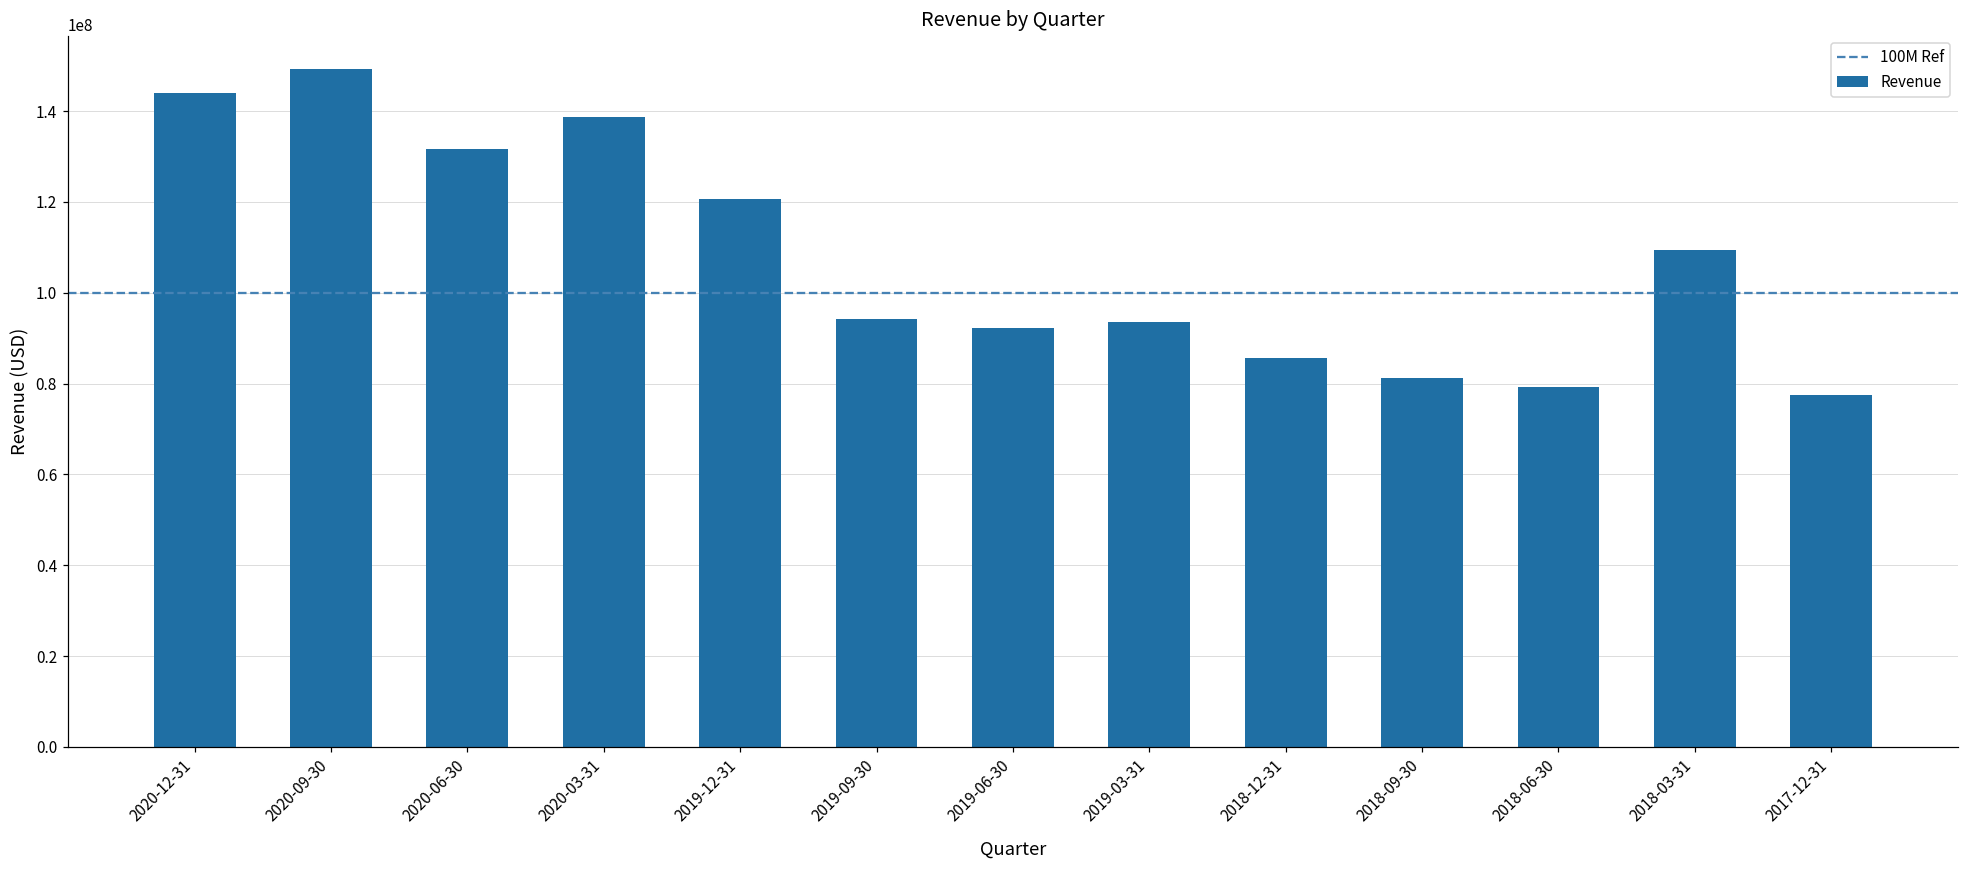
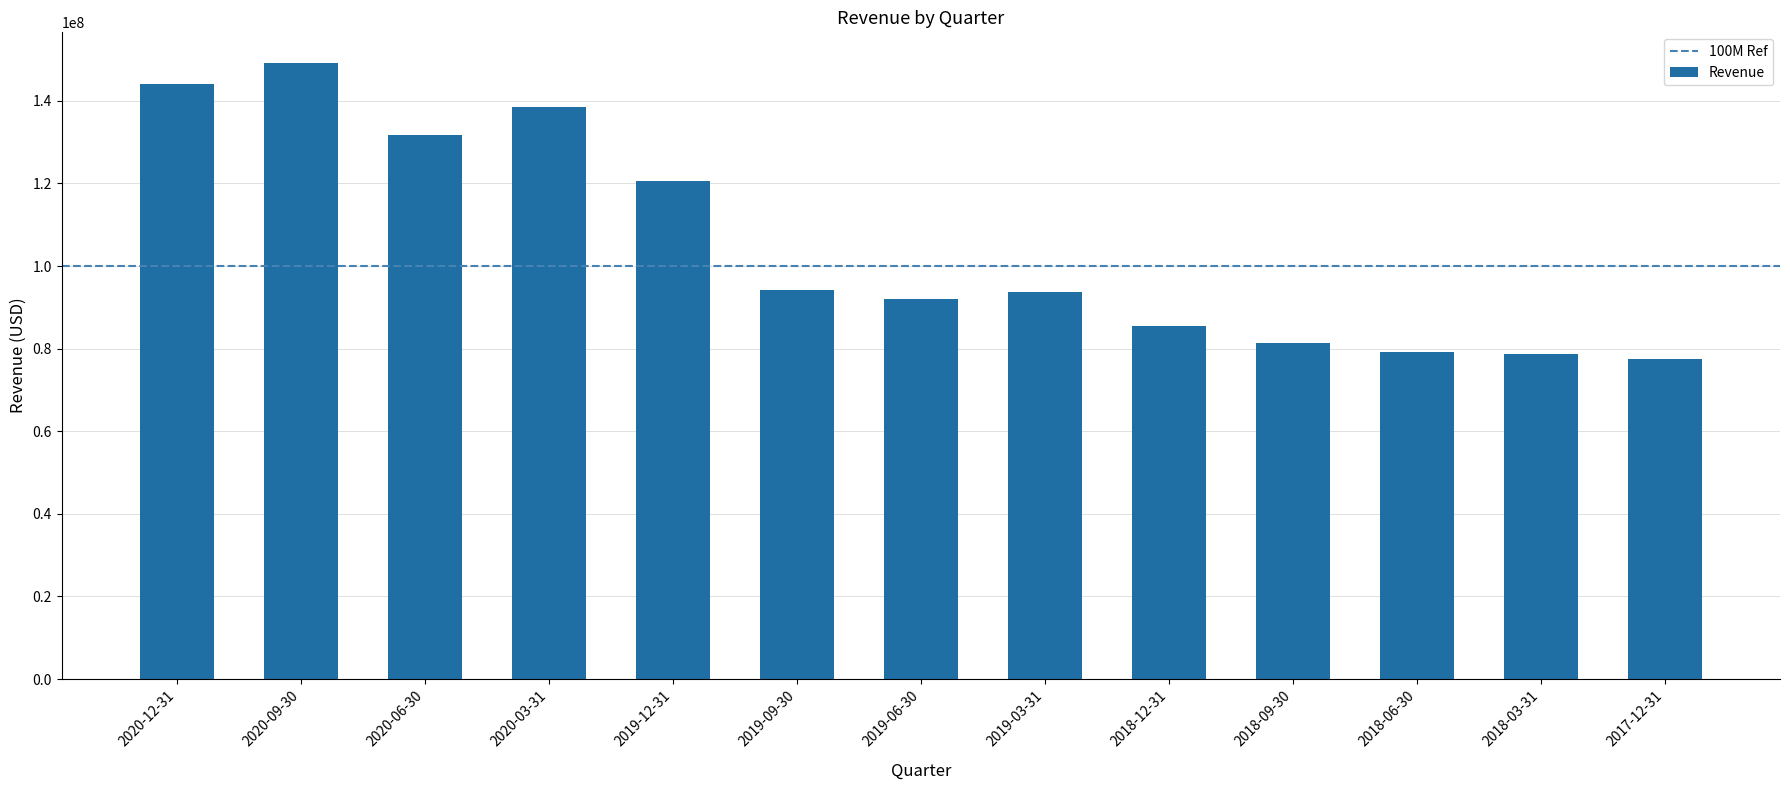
  {
    "2020-12-31": 144000000,
    "2020-09-30": 149000000,
    "2020-06-30": 132000000,
    "2020-03-31": 139000000,
    "2019-12-31": 121000000,
    "2019-09-30": 94000000,
    "2019-06-30": 92000000,
    "2019-03-31": 94000000,
    "2018-12-31": 86000000,
    "2018-09-30": 81000000,
    "2018-06-30": 79000000,
-   "2018-03-31": 109000000,
+   "2018-03-31": 79000000,
    "2017-12-31": 78000000
  }
